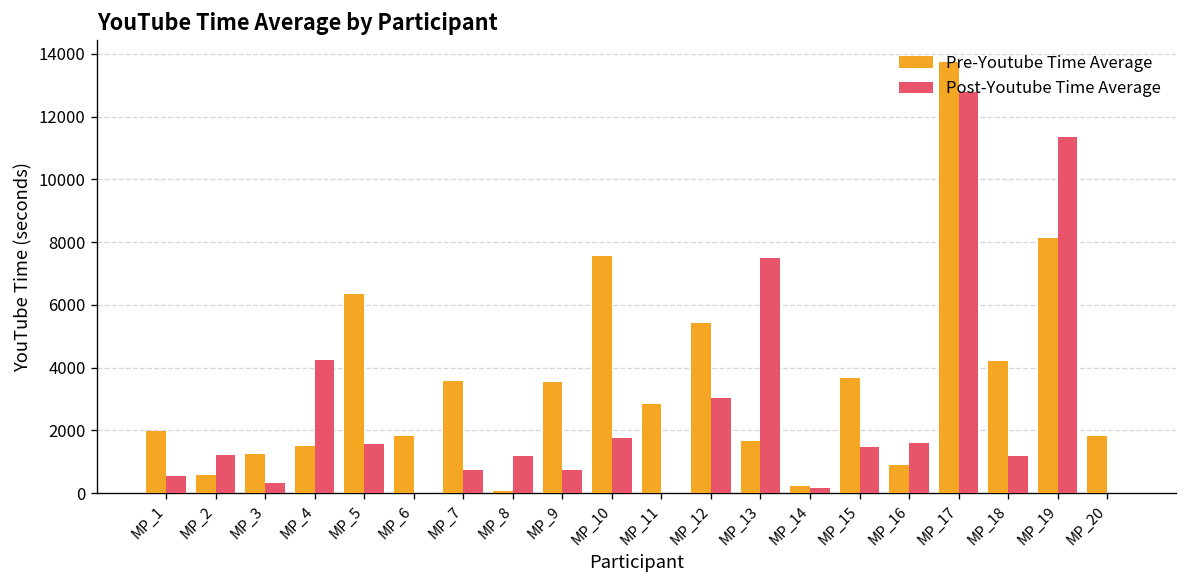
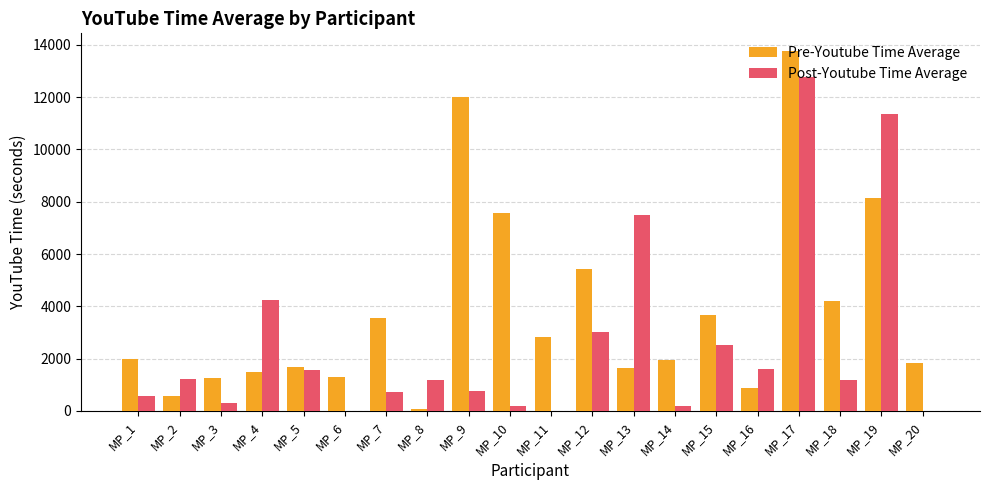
  {
    "Pre-Youtube Time Average": {
      "MP_1": 2000,
      "MP_2": 600,
      "MP_3": 1200,
      "MP_4": 1500,
-     "MP_5": 6300,
-     "MP_6": 1800,
+     "MP_5": 1700,
+     "MP_6": 1300,
      "MP_7": 3600,
-     "MP_9": 3500,
+     "MP_9": 12000,
      "MP_10": 7600,
      "MP_11": 2800,
      "MP_12": 5400,
      "MP_13": 1700,
-     "MP_14": 200,
+     "MP_14": 2000,
      "MP_15": 3700,
      "MP_16": 900,
      "MP_17": 13800,
      "MP_18": 4200,
      "MP_19": 8100,
      "MP_20": 1800
    },
    "Post-Youtube Time Average": {
      "MP_1": 600,
      "MP_2": 1200,
      "MP_3": 300,
      "MP_4": 4300,
      "MP_5": 1600,
      "MP_6": 0,
      "MP_7": 700,
      "MP_8": 1200,
      "MP_9": 700,
-     "MP_10": 1700,
+     "MP_10": 200,
      "MP_11": 0,
      "MP_12": 3000,
      "MP_13": 7500,
      "MP_14": 200,
-     "MP_15": 1500,
+     "MP_15": 2500,
      "MP_16": 1600,
      "MP_17": 12800,
      "MP_18": 1200,
      "MP_19": 11400,
      "MP_20": 0
    }
  }
